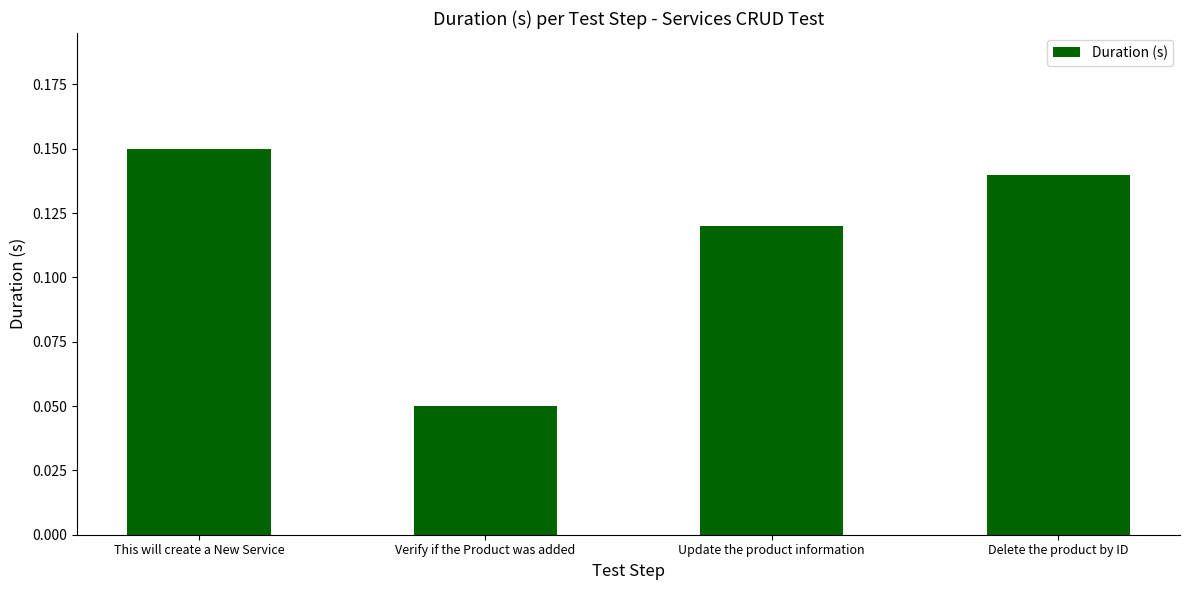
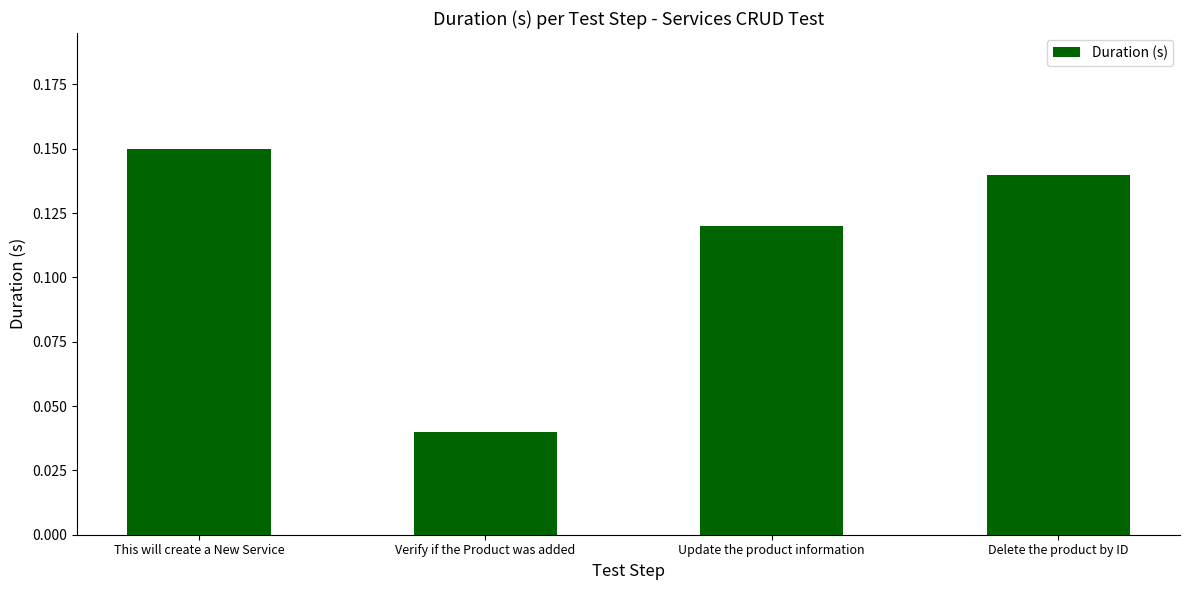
  {
    "This will create a New Service": 0.15,
-   "Verify if the Product was added": 0.05,
+   "Verify if the Product was added": 0.04,
    "Update the product information": 0.12,
    "Delete the product by ID": 0.14
  }
